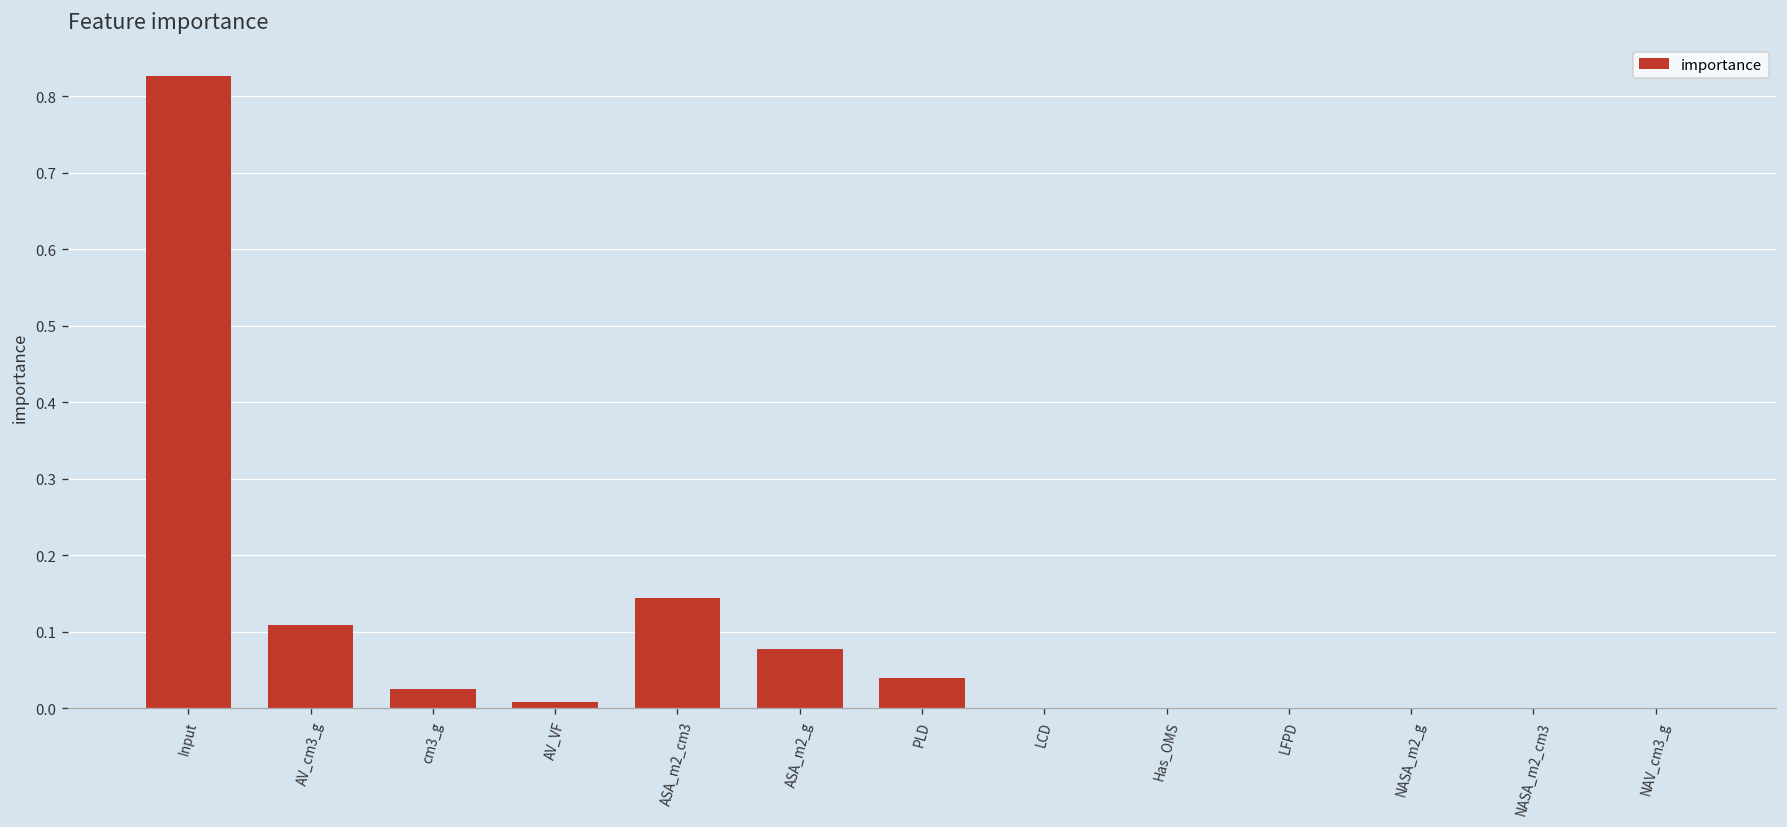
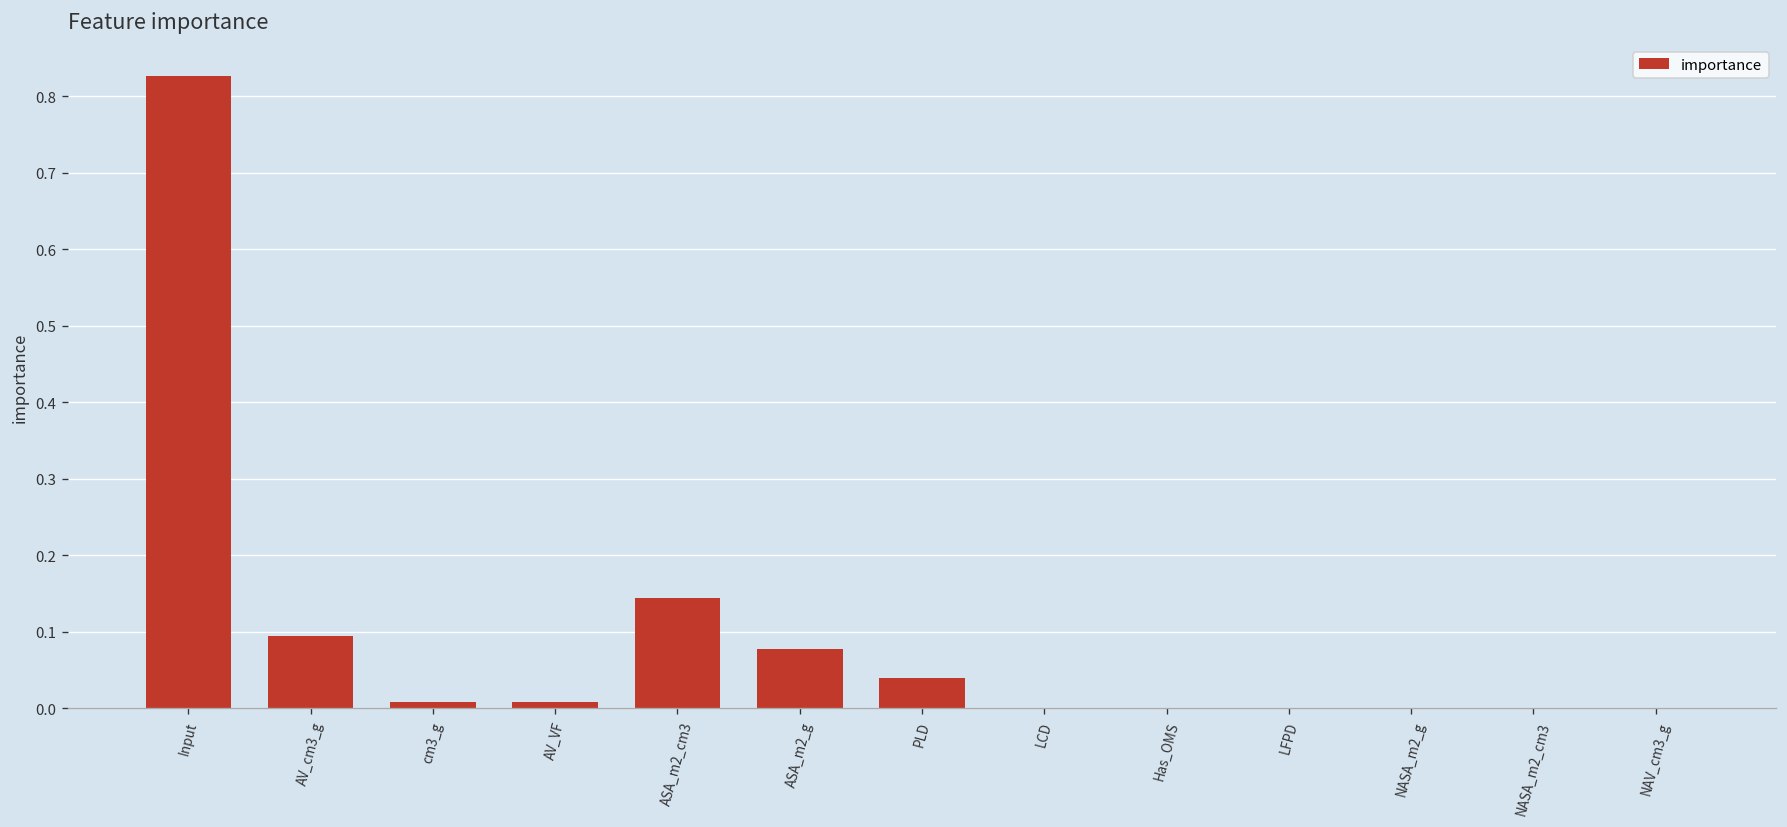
  {
    "Input": 0.83,
-   "AV_cm3_g": 0.11,
-   "cm3_g": 0.03,
+   "AV_cm3_g": 0.09,
+   "cm3_g": 0.01,
    "AV_VF": 0.01,
    "ASA_m2_cm3": 0.14,
    "ASA_m2_g": 0.08,
    "PLD": 0.04
  }
